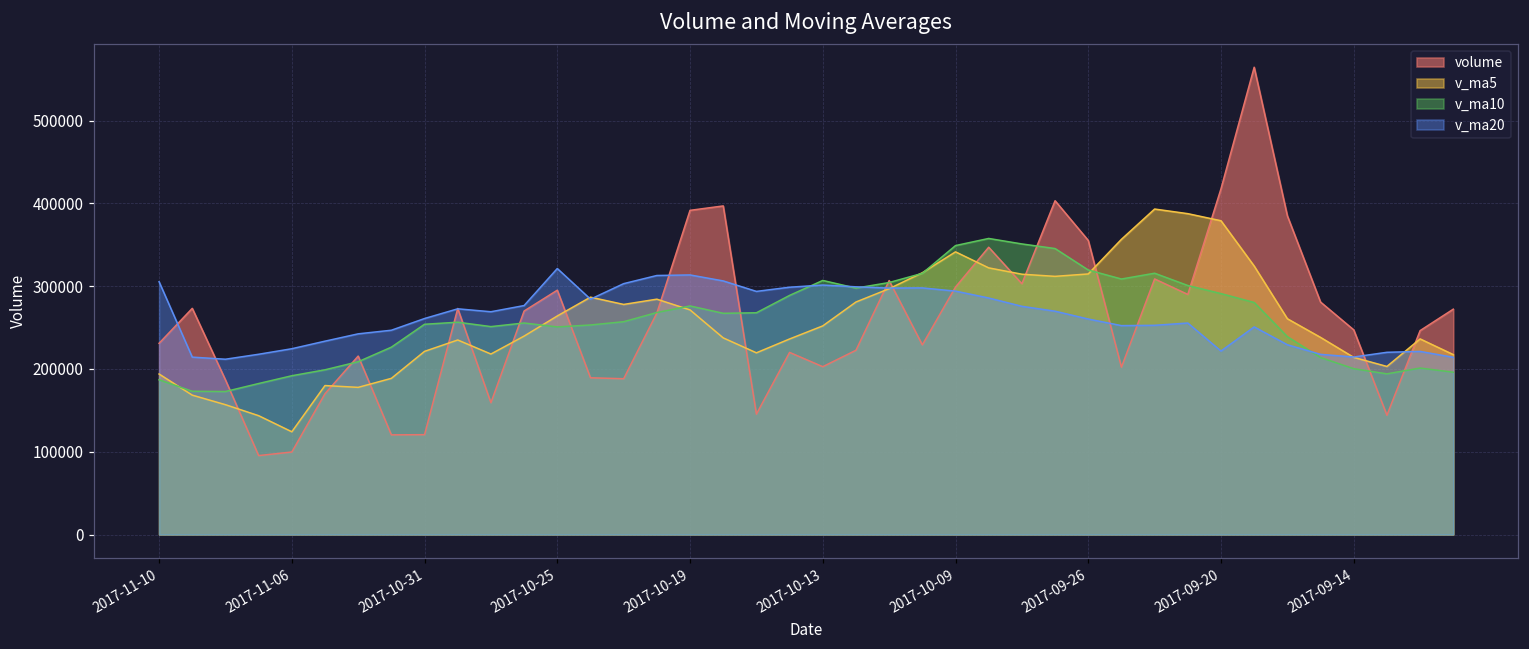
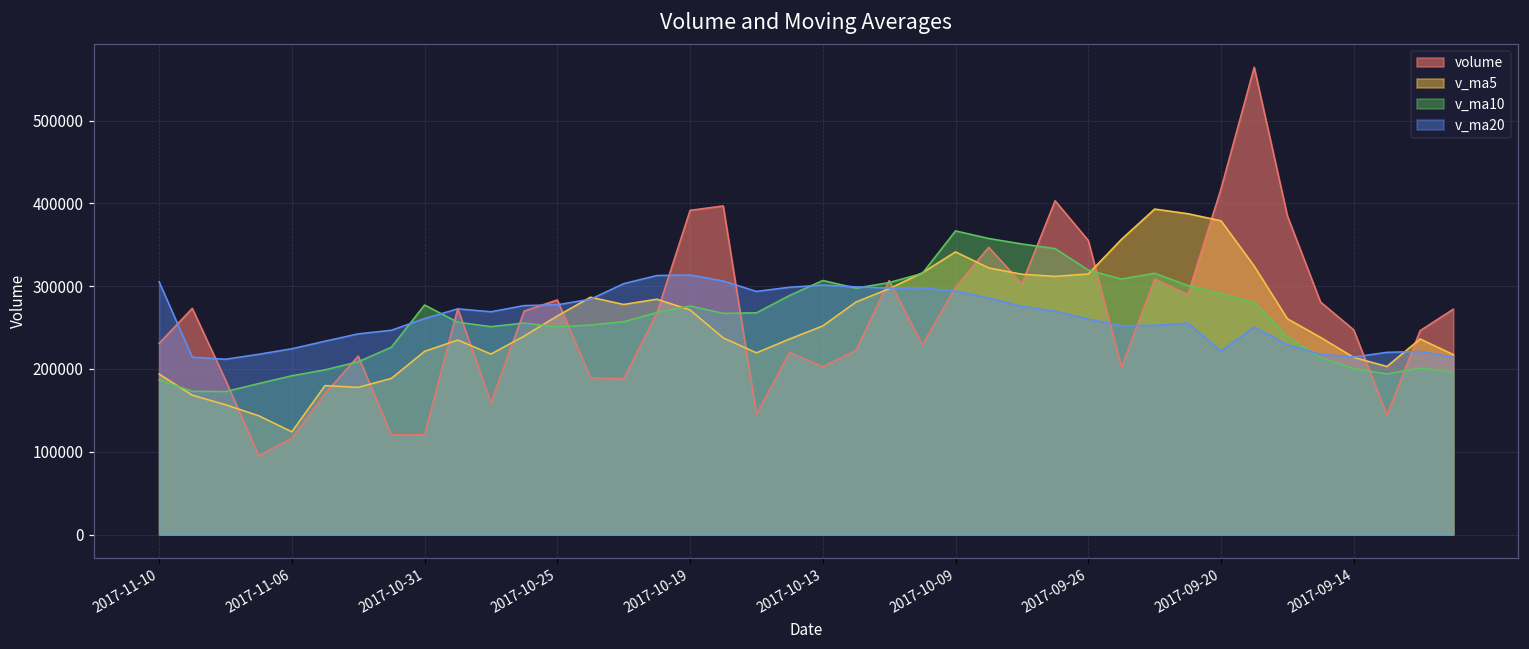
  {
    "volume": {
      "2017-11-10": 230000,
-     "2017-11-06": 100000,
+     "2017-11-06": 120000,
      "2017-10-31": 120000,
-     "2017-10-25": 300000,
+     "2017-10-25": 280000,
      "2017-10-19": 390000,
      "2017-10-13": 200000,
      "2017-10-09": 300000,
      "2017-09-26": 360000,
      "2017-09-20": 420000,
      "2017-09-14": 250000
    },
    "v_ma5": {
      "2017-11-10": 190000,
      "2017-11-06": 120000,
      "2017-10-31": 220000,
      "2017-10-25": 260000,
      "2017-10-19": 270000,
      "2017-10-13": 250000,
      "2017-10-09": 340000,
      "2017-09-26": 310000,
      "2017-09-20": 380000
    },
    "v_ma10": {
      "2017-11-10": 190000,
      "2017-11-06": 190000,
-     "2017-10-31": 250000,
+     "2017-10-31": 280000,
      "2017-10-25": 250000,
      "2017-10-19": 280000,
      "2017-10-13": 310000,
-     "2017-10-09": 350000,
+     "2017-10-09": 370000,
      "2017-09-26": 320000,
      "2017-09-20": 290000,
      "2017-09-14": 200000
    },
    "v_ma20": {
      "2017-11-10": 310000,
      "2017-11-06": 220000,
      "2017-10-31": 260000,
-     "2017-10-25": 320000,
+     "2017-10-25": 280000,
      "2017-10-19": 310000,
      "2017-10-13": 300000,
      "2017-10-09": 290000,
      "2017-09-26": 260000,
      "2017-09-20": 220000
    }
  }
